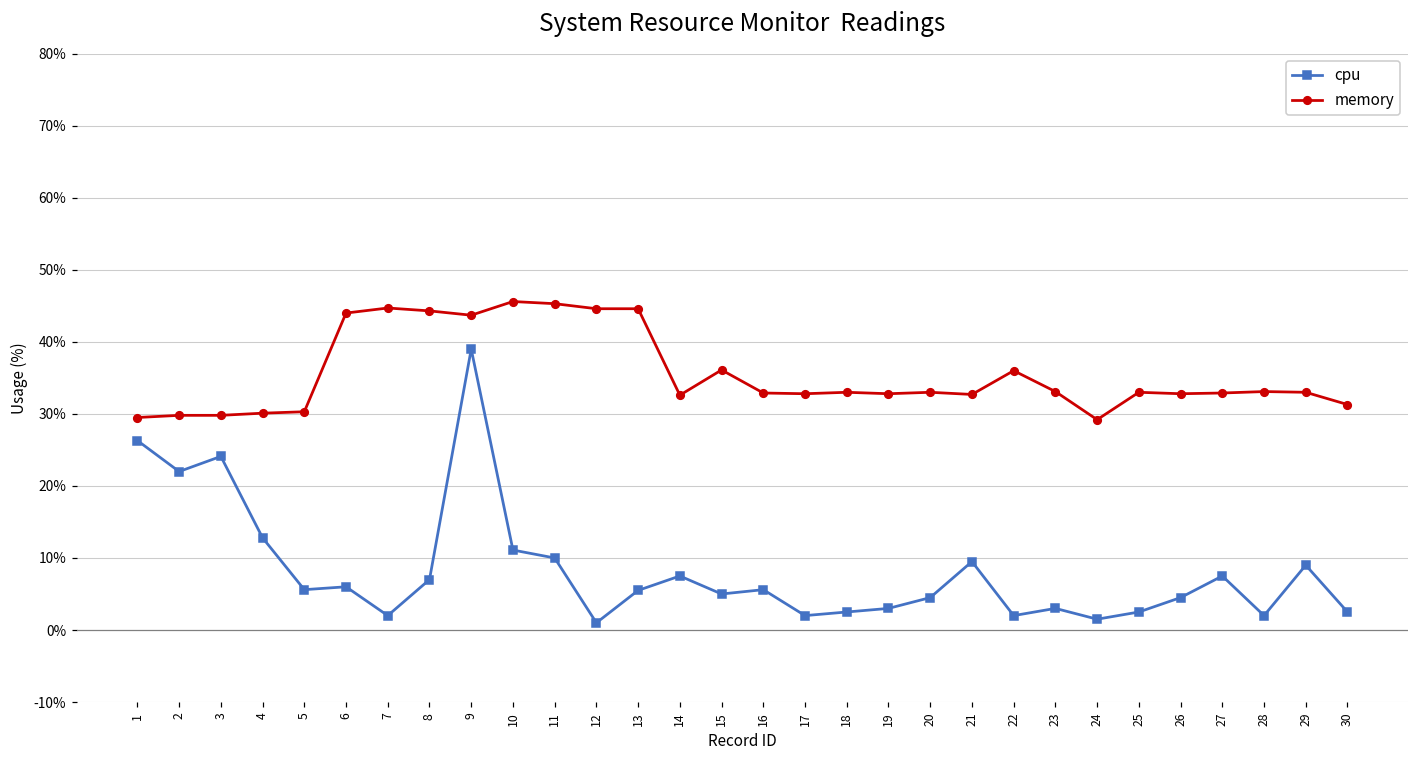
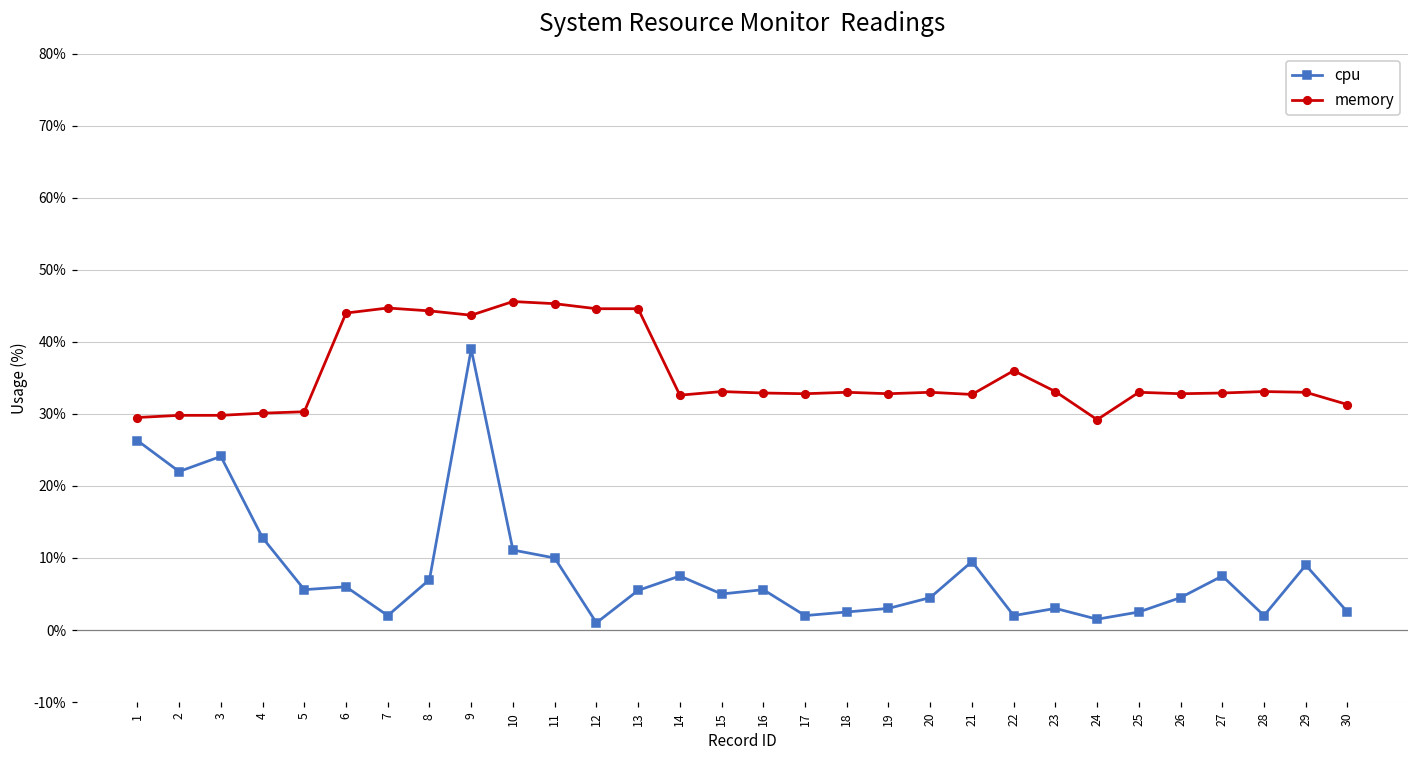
  {
    "cpu": {
      "1": "26%",
      "2": "22%",
      "3": "24%",
      "4": "13%",
      "5": "6%",
      "6": "6%",
      "7": "2%",
      "8": "7%",
      "9": "39%",
      "10": "11%",
      "11": "10%",
      "12": "1%",
      "13": "6%",
      "14": "8%",
      "15": "5%",
      "16": "6%",
      "17": "2%",
      "18": "3%",
      "19": "3%",
      "20": "5%",
      "21": "10%",
      "22": "2%",
      "23": "3%",
      "24": "2%",
      "25": "3%",
      "26": "5%",
      "27": "8%",
      "28": "2%",
      "29": "9%",
      "30": "3%"
    },
    "memory": {
      "1": "30%",
      "2": "30%",
      "3": "30%",
      "4": "30%",
      "5": "30%",
      "6": "44%",
      "7": "45%",
      "8": "44%",
      "9": "44%",
      "10": "46%",
      "11": "45%",
      "12": "45%",
      "13": "45%",
      "14": "33%",
-     "15": "36%",
+     "15": "33%",
      "16": "33%",
      "17": "33%",
      "18": "33%",
      "19": "33%",
      "20": "33%",
      "21": "33%",
      "22": "36%",
      "23": "33%",
      "24": "29%",
      "25": "33%",
      "26": "33%",
      "27": "33%",
      "28": "33%",
      "29": "33%",
      "30": "31%"
    }
  }
